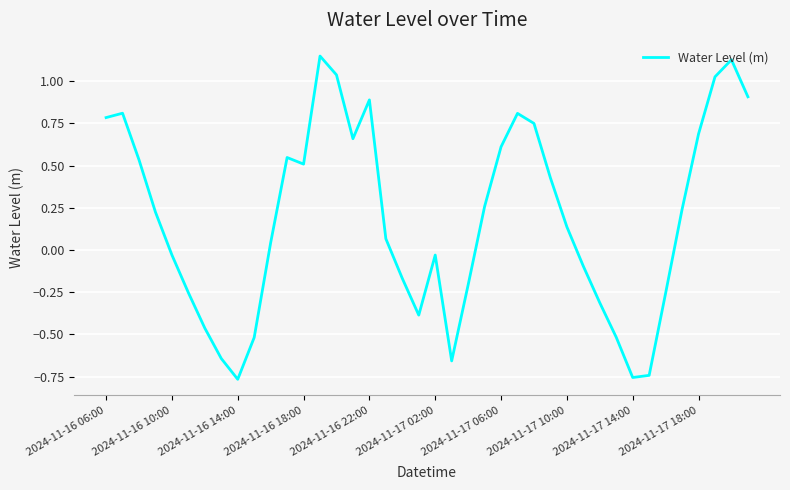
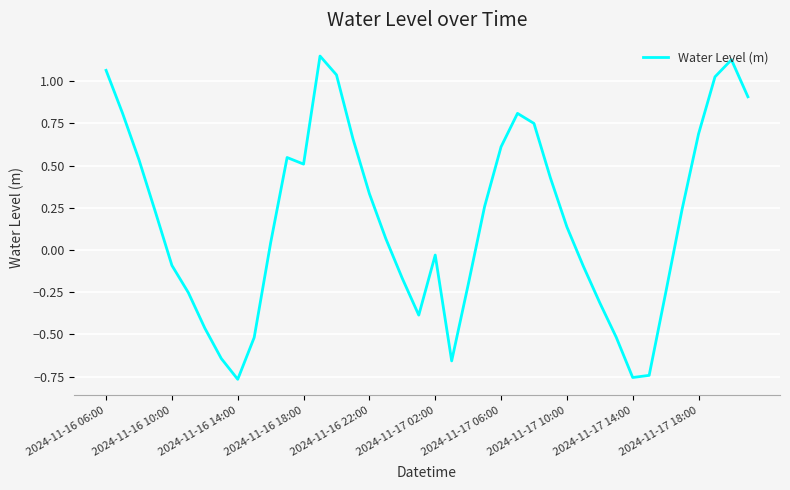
  {
-   "2024-11-16 06:00": 0.78,
-   "2024-11-16 10:00": -0.03,
+   "2024-11-16 06:00": 1.06,
+   "2024-11-16 10:00": -0.09,
    "2024-11-16 14:00": -0.77,
    "2024-11-16 18:00": 0.51,
-   "2024-11-16 22:00": 0.89,
+   "2024-11-16 22:00": 0.33,
    "2024-11-17 02:00": -0.03,
    "2024-11-17 06:00": 0.61,
    "2024-11-17 10:00": 0.14,
    "2024-11-17 14:00": -0.76,
    "2024-11-17 18:00": 0.69
  }
